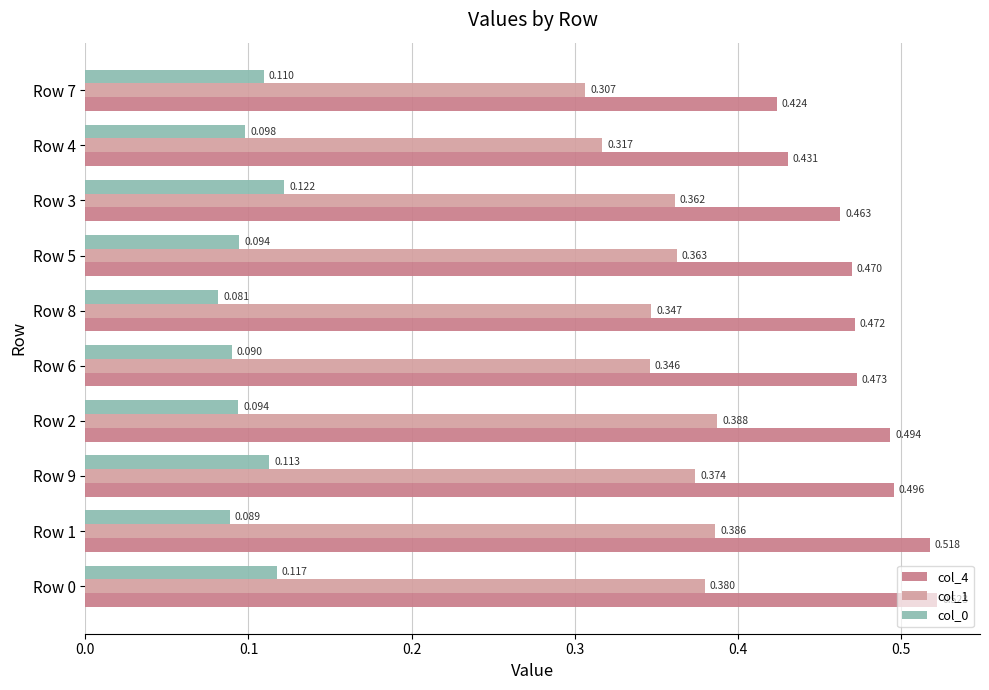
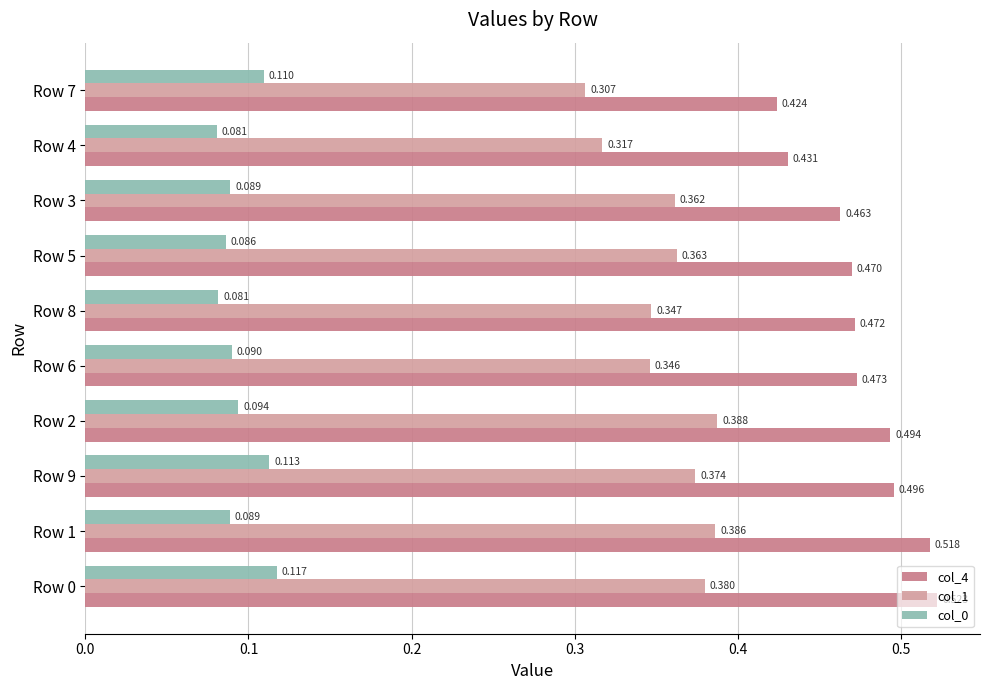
  {
    "col_0": {
      "Row 7": 0.110,
-     "Row 4": 0.098,
-     "Row 3": 0.122,
-     "Row 5": 0.094,
+     "Row 4": 0.081,
+     "Row 3": 0.089,
+     "Row 5": 0.086,
      "Row 8": 0.081,
      "Row 6": 0.090,
      "Row 2": 0.094,
      "Row 9": 0.113,
      "Row 1": 0.089,
      "Row 0": 0.117
    }
  }
